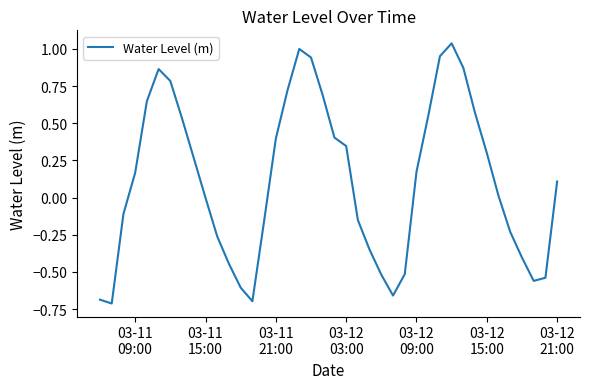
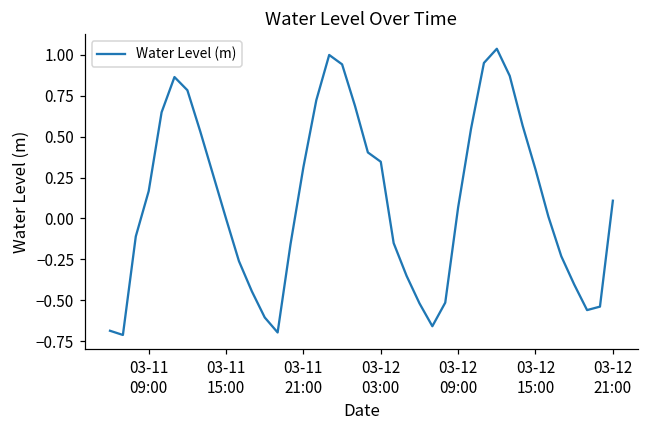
  {
    "03-11 09:00": 0.17,
    "03-11 15:00": 0.00,
-   "03-11 21:00": 0.40,
+   "03-11 21:00": 0.31,
    "03-12 03:00": 0.35,
-   "03-12 09:00": 0.17,
+   "03-12 09:00": 0.07,
    "03-12 15:00": 0.30,
    "03-12 21:00": 0.11
  }
